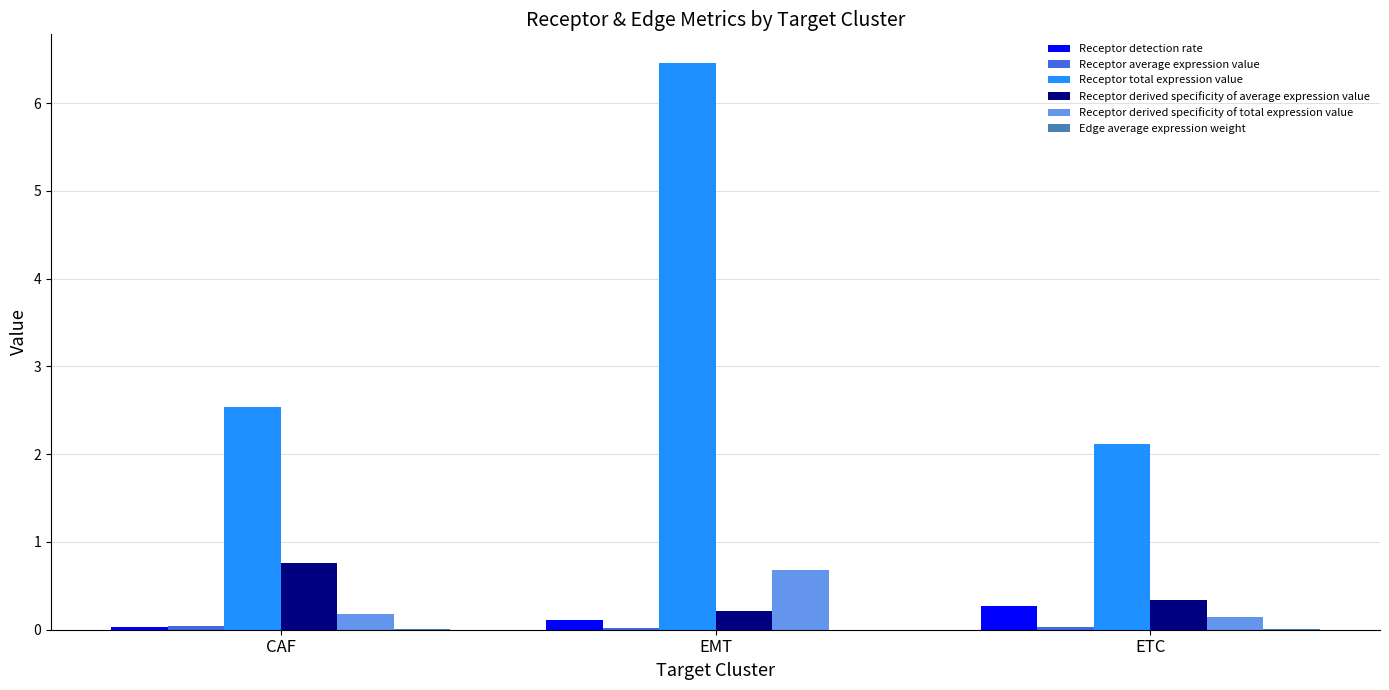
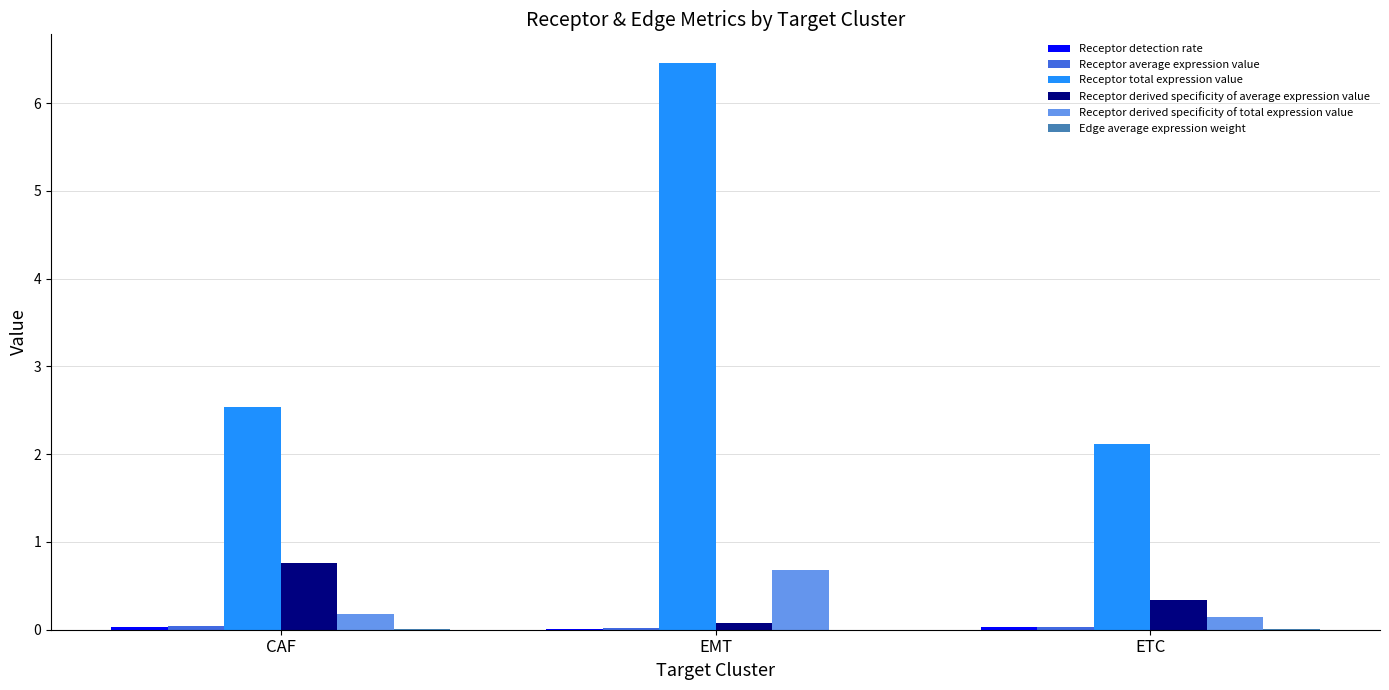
  {
    "Receptor detection rate": {
      "CAF": 0.0,
-     "EMT": 0.1,
-     "ETC": 0.3
+     "EMT": 0.0,
+     "ETC": 0.0
    },
    "Receptor total expression value": {
      "CAF": 2.5,
      "EMT": 6.5,
      "ETC": 2.1
    },
    "Receptor derived specificity of average expression value": {
      "CAF": 0.8,
-     "EMT": 0.2,
+     "EMT": 0.1,
      "ETC": 0.3
    }
  }
